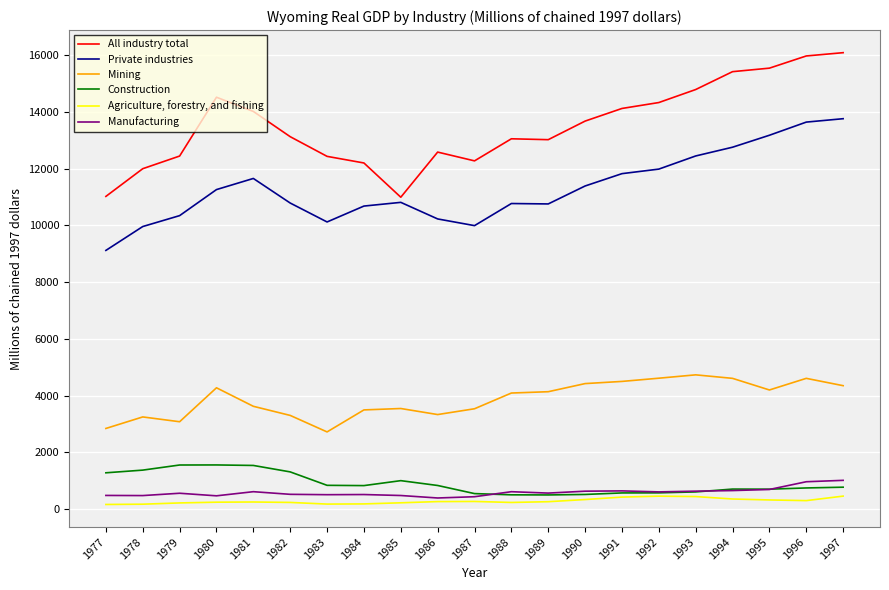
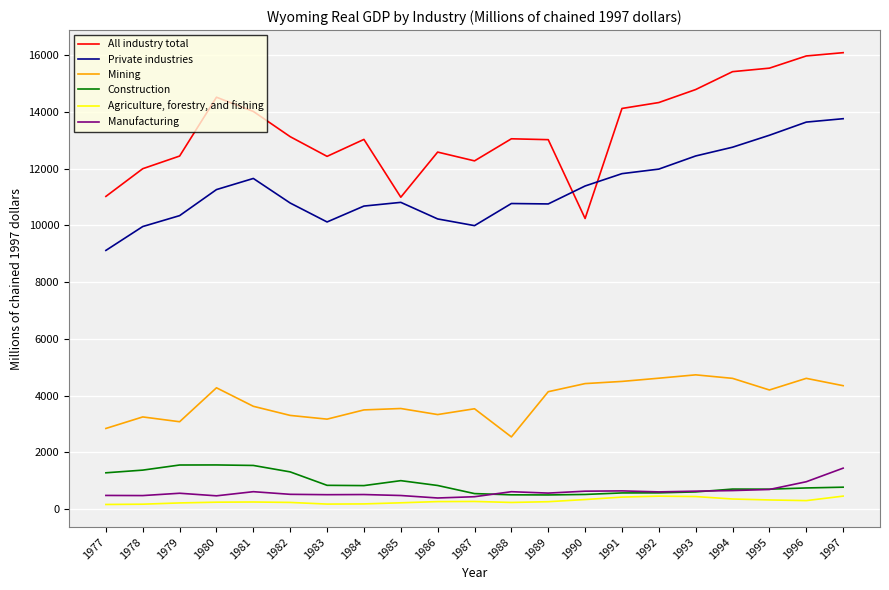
  {
    "All industry total": {
      "1977": 11000,
      "1978": 12000,
      "1979": 12400,
      "1982": 13100,
      "1983": 12400,
-     "1984": 12200,
+     "1984": 13000,
      "1985": 11000,
      "1986": 12600,
      "1987": 12300,
      "1988": 13000,
      "1989": 13000,
-     "1990": 13700,
+     "1990": 10200,
      "1991": 14100,
      "1992": 14300,
      "1993": 14800,
      "1994": 15400,
      "1995": 15500,
      "1996": 16000,
      "1997": 16100
    },
    "Private industries": {
      "1977": 9100,
      "1978": 10000,
      "1979": 10300,
      "1980": 11300,
      "1981": 11700,
      "1982": 10800,
      "1983": 10100,
      "1984": 10700,
      "1985": 10800,
      "1986": 10200,
      "1987": 10000,
      "1988": 10800,
      "1989": 10800,
      "1990": 11400,
      "1991": 11800,
      "1992": 12000,
      "1993": 12400,
      "1994": 12800,
      "1995": 13200,
      "1996": 13600,
      "1997": 13800
    },
    "Mining": {
      "1977": 2800,
      "1978": 3200,
      "1979": 3100,
      "1980": 4300,
      "1981": 3600,
      "1982": 3300,
-     "1983": 2700,
+     "1983": 3200,
      "1984": 3500,
      "1985": 3500,
      "1986": 3300,
      "1987": 3500,
-     "1988": 4100,
+     "1988": 2500,
      "1989": 4100,
      "1990": 4400,
      "1991": 4500,
      "1992": 4600,
      "1993": 4700,
      "1994": 4600,
      "1995": 4200,
      "1996": 4600,
      "1997": 4400
    },
    "Construction": {
      "1977": 1300,
      "1978": 1400,
      "1979": 1600,
      "1980": 1600,
      "1981": 1500,
      "1982": 1300,
      "1983": 800,
      "1984": 800,
      "1985": 1000,
      "1986": 800,
      "1987": 500,
      "1988": 500,
      "1990": 500,
      "1996": 700,
      "1997": 800
    },
    "Agriculture, forestry, and fishing": {
      "1977": 200,
      "1978": 200,
      "1979": 200,
      "1980": 200,
      "1981": 300,
      "1982": 200,
      "1983": 200,
      "1984": 200,
      "1985": 200,
      "1986": 300,
      "1987": 300,
      "1988": 200,
      "1989": 300,
      "1990": 300,
      "1991": 400,
      "1992": 500,
      "1993": 400,
      "1994": 400,
      "1995": 300,
      "1996": 300,
      "1997": 500
    },
    "Manufacturing": {
      "1977": 500,
      "1978": 500,
      "1979": 600,
      "1980": 500,
      "1981": 600,
      "1982": 500,
      "1983": 500,
      "1984": 500,
      "1985": 500,
      "1986": 400,
      "1987": 400,
      "1988": 600,
      "1990": 600,
      "1996": 1000,
-     "1997": 1000
+     "1997": 1400
    }
  }
